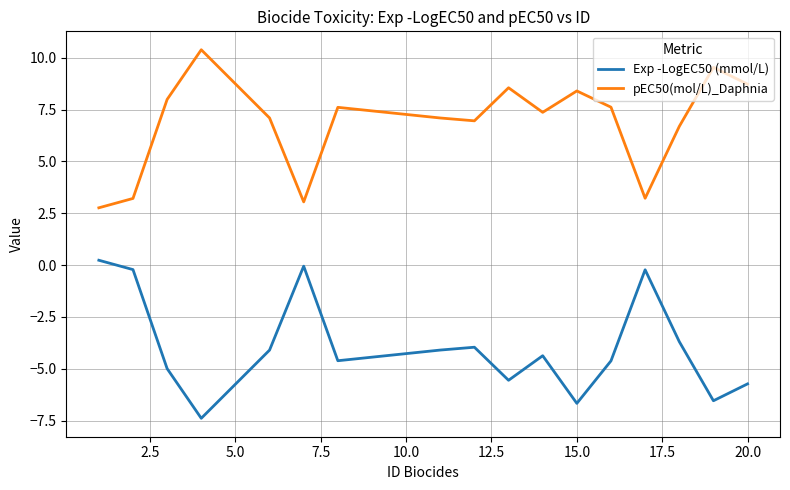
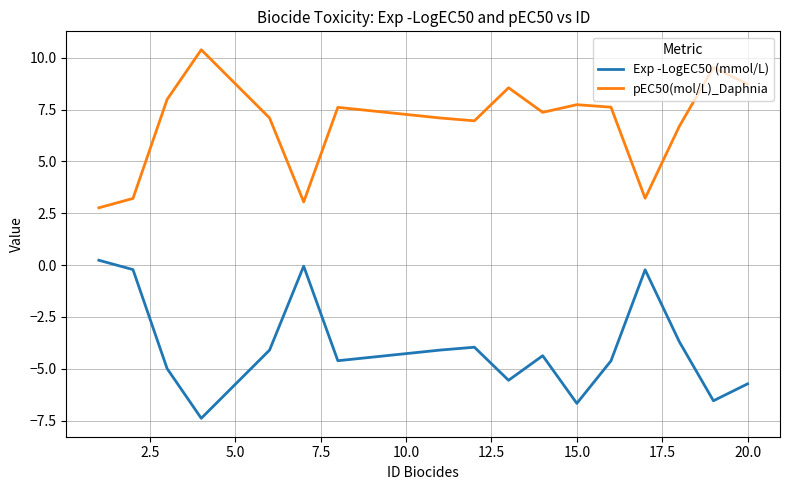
  {
    "Exp -LogEC50 (mmol/L)": {
      "15.0": -6.7,
      "20.0": -5.7
    },
    "pEC50(mol/L)_Daphnia": {
-     "15.0": 8.4
+     "15.0": 7.7
    }
  }
